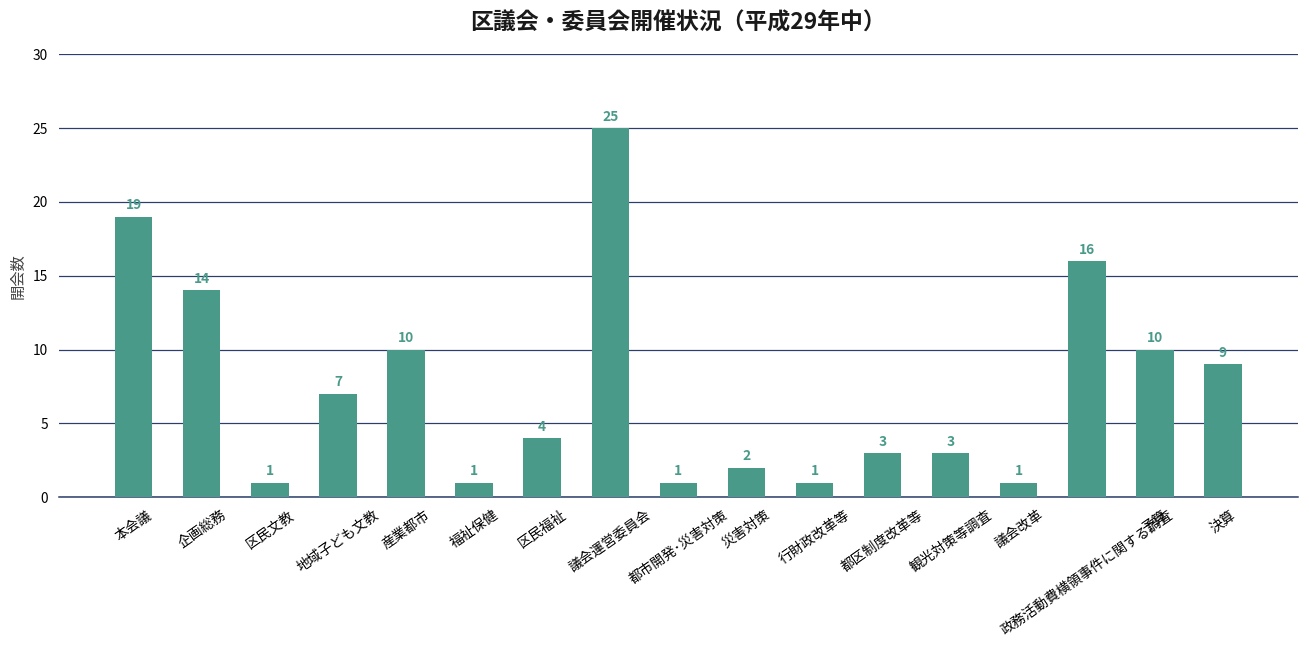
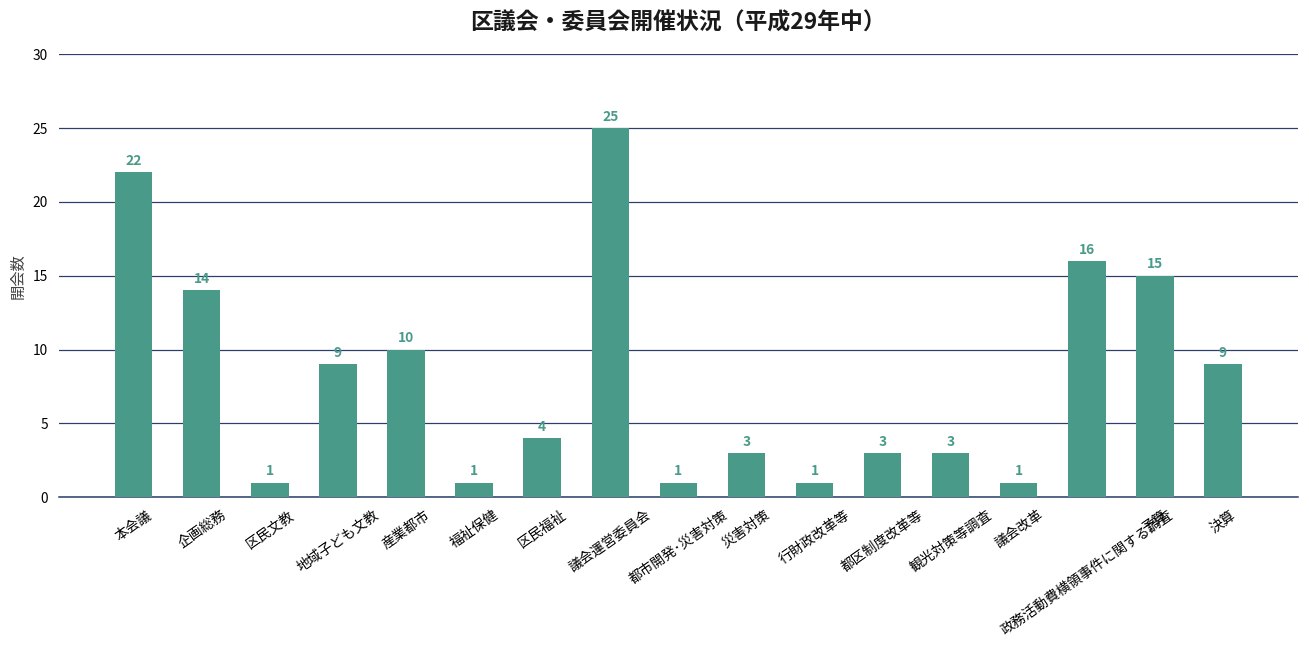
  {
-   "本会議": 19,
+   "本会議": 22,
    "企画総務": 14,
    "区民文教": 1,
-   "地域子ども文教": 7,
+   "地域子ども文教": 9,
    "産業都市": 10,
    "福祉保健": 1,
    "区民福祉": 4,
    "議会運営委員会": 25,
    "都市開発･災害対策": 1,
-   "災害対策": 2,
+   "災害対策": 3,
    "行財政改革等": 1,
    "都区制度改革等": 3,
    "観光対策等調査": 3,
    "議会改革": 1,
    "政務活動費横領事件に関する調査": 16,
-   "予算": 10,
+   "予算": 15,
    "決算": 9
  }
